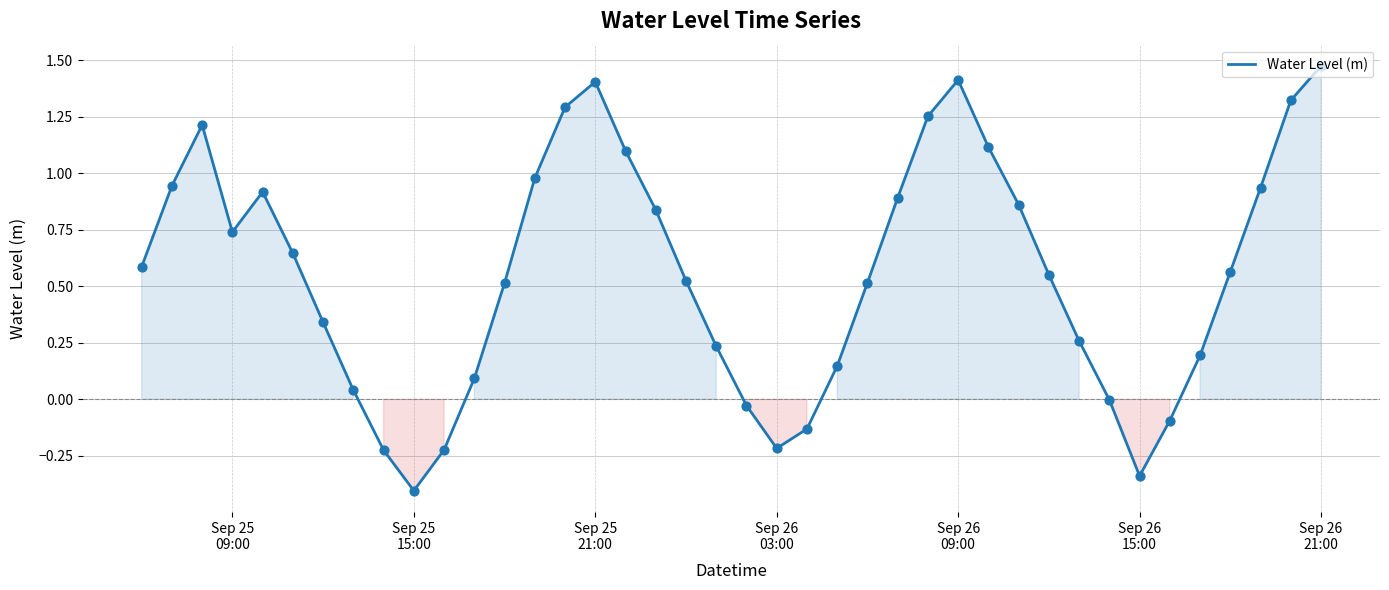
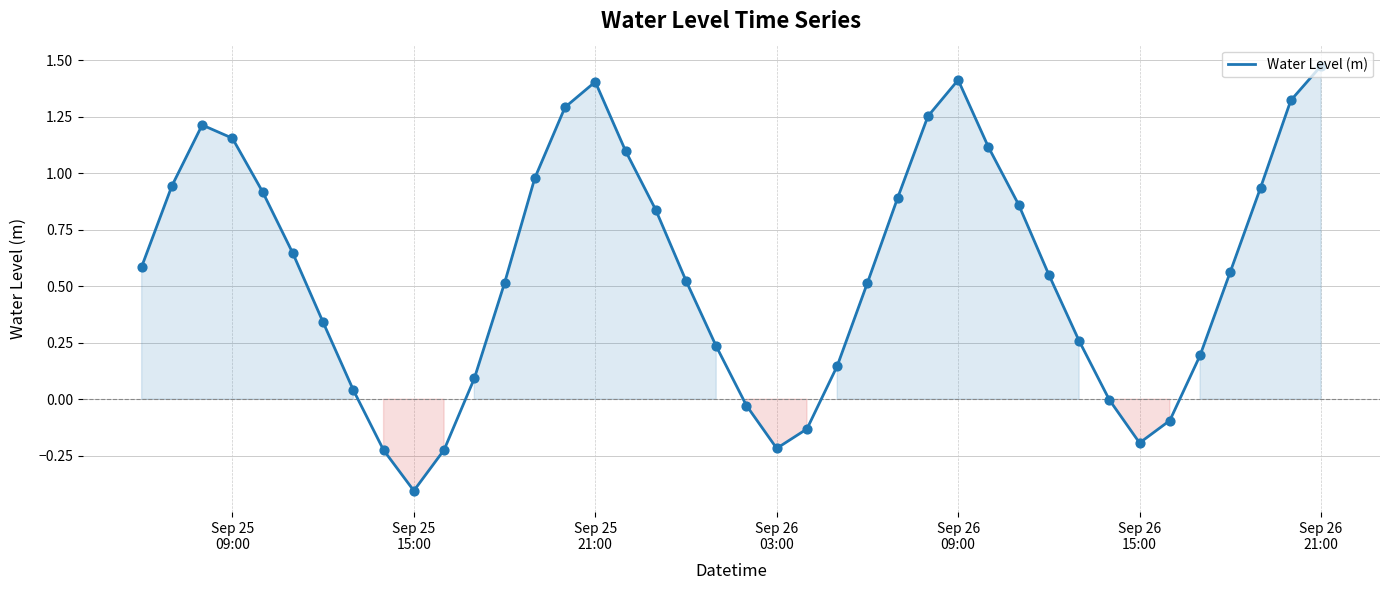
  {
-   "Sep 25 09:00": 0.74,
+   "Sep 25 09:00": 1.16,
    "Sep 25 15:00": -0.40,
    "Sep 25 21:00": 1.40,
    "Sep 26 03:00": -0.22,
    "Sep 26 09:00": 1.41,
-   "Sep 26 15:00": -0.34
+   "Sep 26 15:00": -0.19
  }
